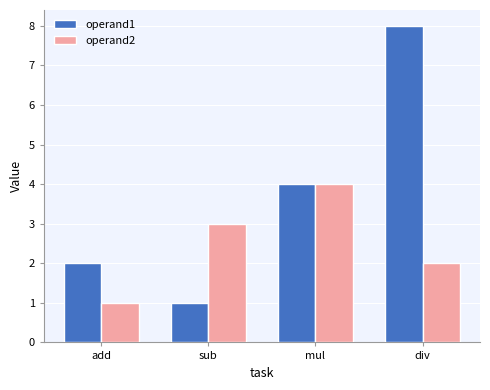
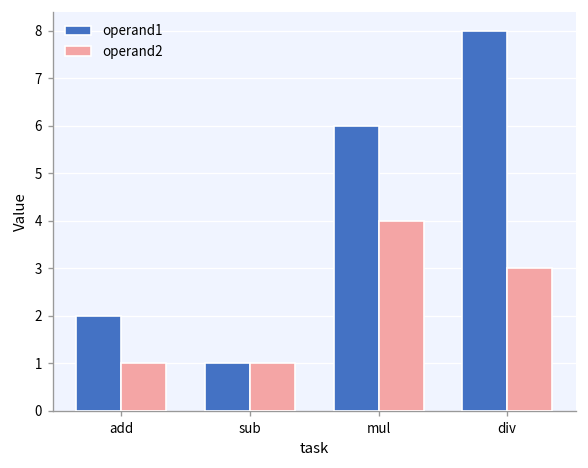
  {
    "operand1": {
      "add": 2,
      "sub": 1,
-     "mul": 4,
+     "mul": 6,
      "div": 8
    },
    "operand2": {
      "add": 1,
-     "sub": 3,
+     "sub": 1,
      "mul": 4,
-     "div": 2
+     "div": 3
    }
  }
